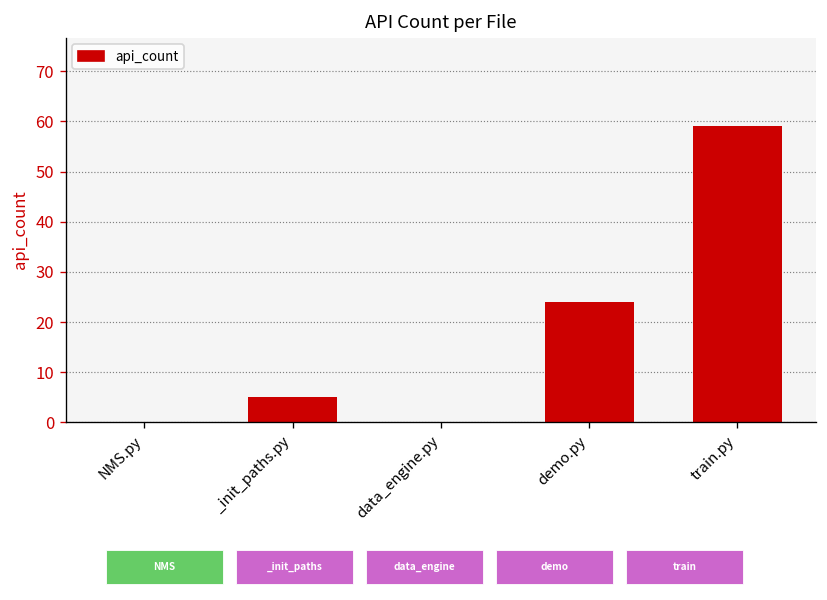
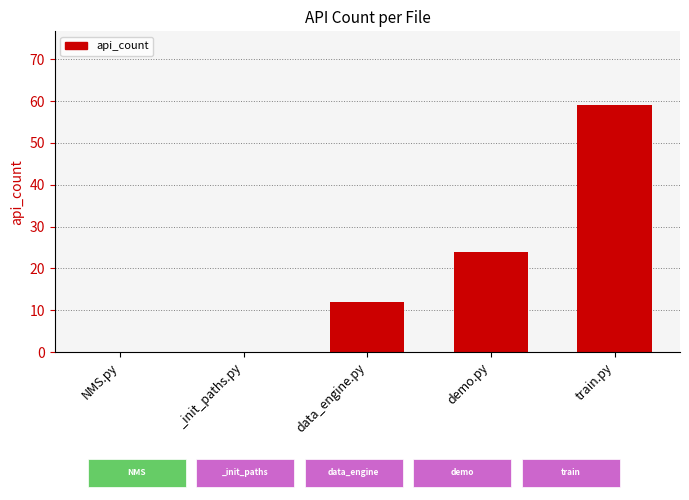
  {
    "NMS.py": 0,
-   "_init_paths.py": 5,
-   "data_engine.py": 0,
+   "_init_paths.py": 0,
+   "data_engine.py": 12,
    "demo.py": 24,
    "train.py": 59
  }
